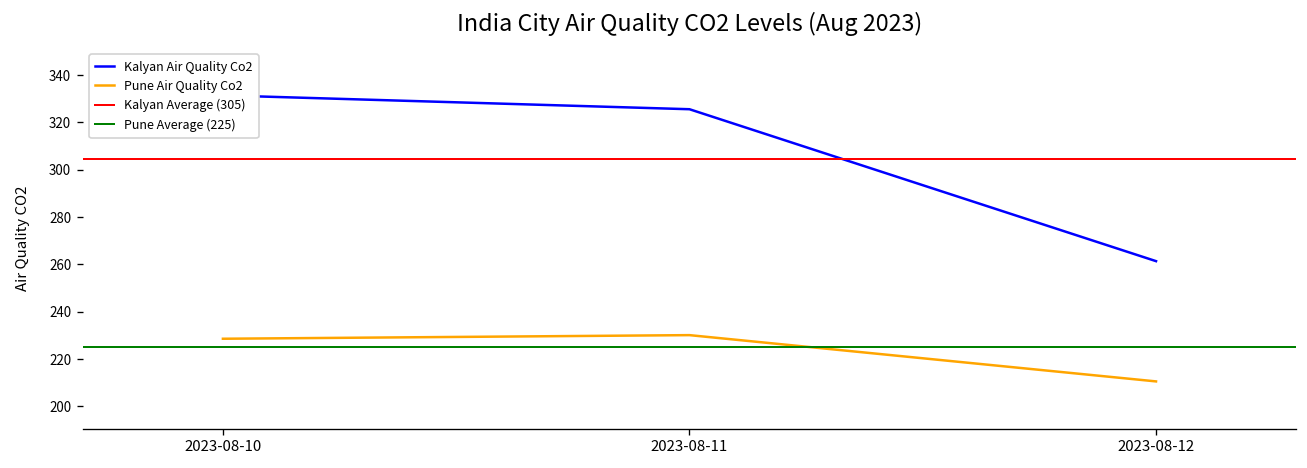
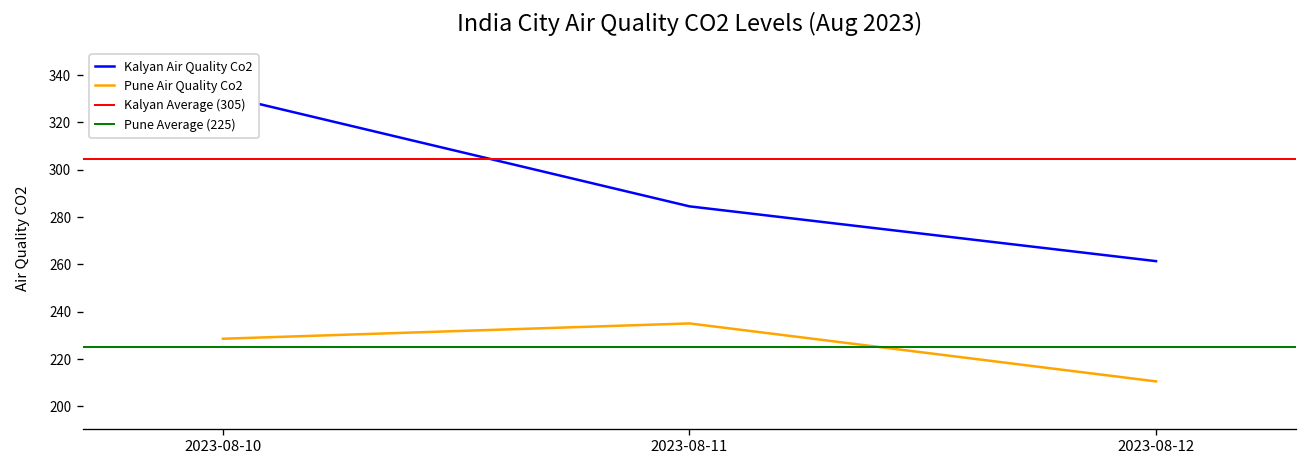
  {
    "Kalyan Air Quality Co2": {
-     "2023-08-11": 326,
+     "2023-08-11": 285,
      "2023-08-12": 261
    },
    "Pune Air Quality Co2": {
      "2023-08-10": 229,
-     "2023-08-11": 230,
+     "2023-08-11": 235,
      "2023-08-12": 211
    }
  }
